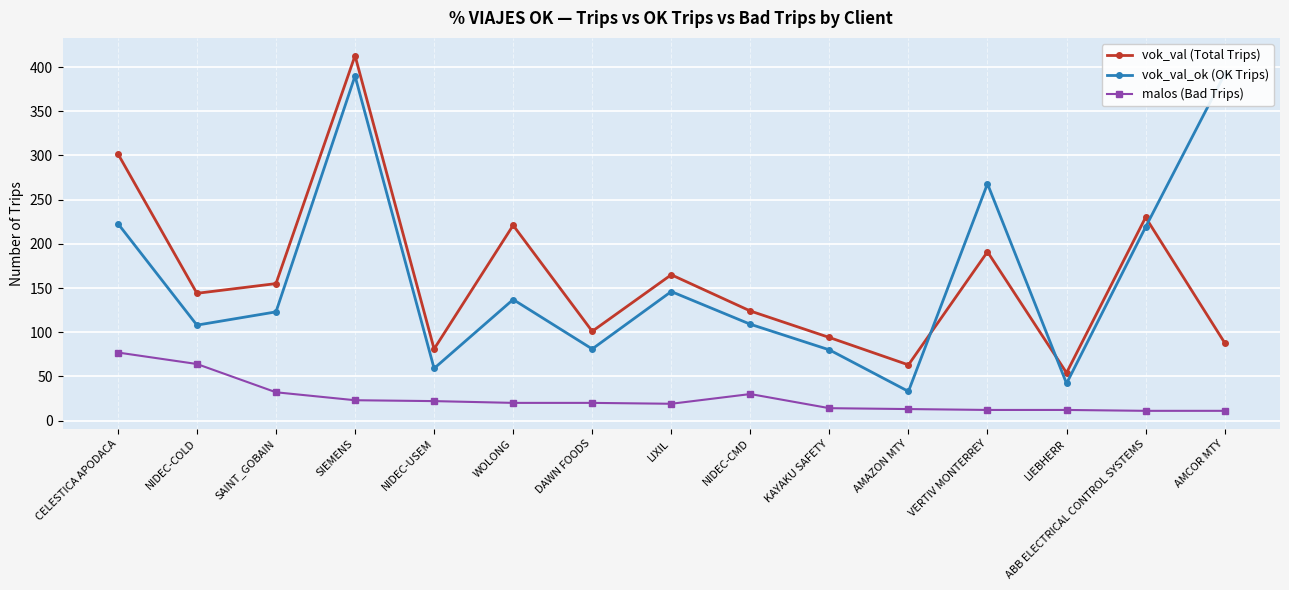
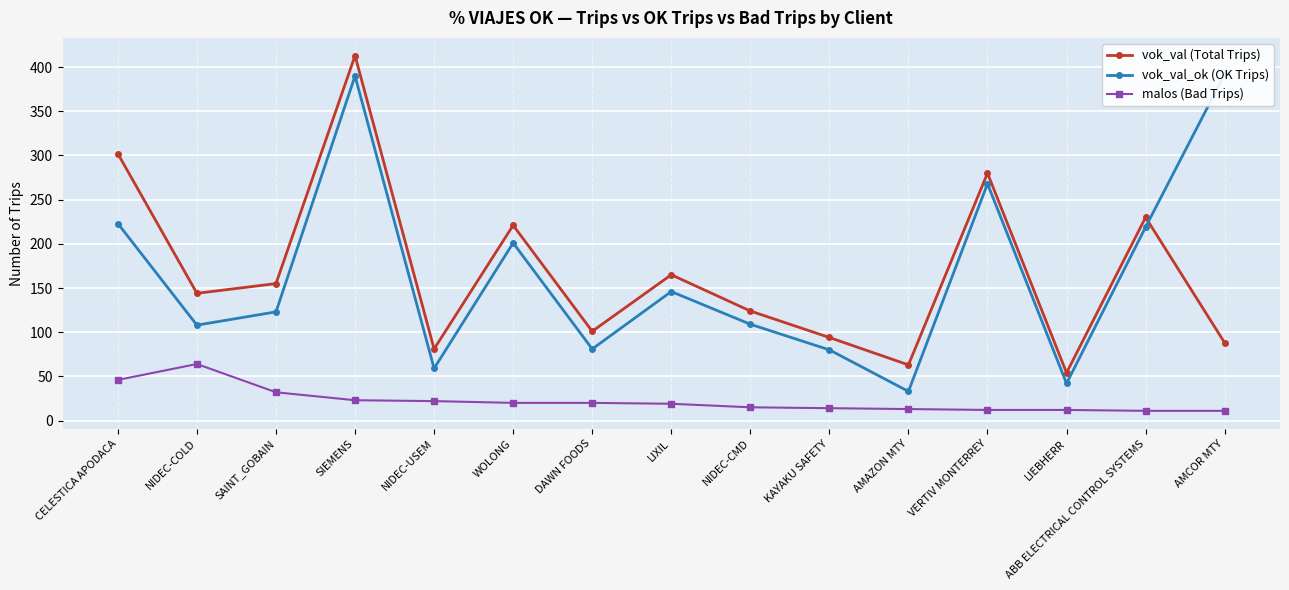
  {
    "vok_val (Total Trips)": {
      "CELESTICA APODACA": 300,
      "NIDEC-COLD": 140,
      "SAINT_GOBAIN": 160,
      "SIEMENS": 410,
      "NIDEC-USEM": 80,
      "WOLONG": 220,
      "DAWN FOODS": 100,
      "LIXIL": 170,
      "NIDEC-CMD": 120,
      "KAYAKU SAFETY": 90,
      "AMAZON MTY": 60,
-     "VERTIV MONTERREY": 190,
+     "VERTIV MONTERREY": 280,
      "LIEBHERR": 50,
      "ABB ELECTRICAL CONTROL SYSTEMS": 230,
      "AMCOR MTY": 90
    },
    "vok_val_ok (OK Trips)": {
      "CELESTICA APODACA": 220,
      "NIDEC-COLD": 110,
      "SAINT_GOBAIN": 120,
      "SIEMENS": 390,
      "NIDEC-USEM": 60,
-     "WOLONG": 140,
+     "WOLONG": 200,
      "DAWN FOODS": 80,
      "LIXIL": 150,
      "NIDEC-CMD": 110,
      "KAYAKU SAFETY": 80,
      "AMAZON MTY": 30,
      "VERTIV MONTERREY": 270,
      "LIEBHERR": 40,
      "ABB ELECTRICAL CONTROL SYSTEMS": 220
    },
    "malos (Bad Trips)": {
-     "CELESTICA APODACA": 80,
+     "CELESTICA APODACA": 50,
      "NIDEC-COLD": 60,
      "SAINT_GOBAIN": 30,
      "SIEMENS": 20,
      "NIDEC-USEM": 20,
      "WOLONG": 20,
      "DAWN FOODS": 20,
      "LIXIL": 20,
-     "NIDEC-CMD": 30,
+     "NIDEC-CMD": 20,
      "KAYAKU SAFETY": 10,
      "AMAZON MTY": 10,
      "VERTIV MONTERREY": 10,
      "LIEBHERR": 10,
      "ABB ELECTRICAL CONTROL SYSTEMS": 10,
      "AMCOR MTY": 10
    }
  }
